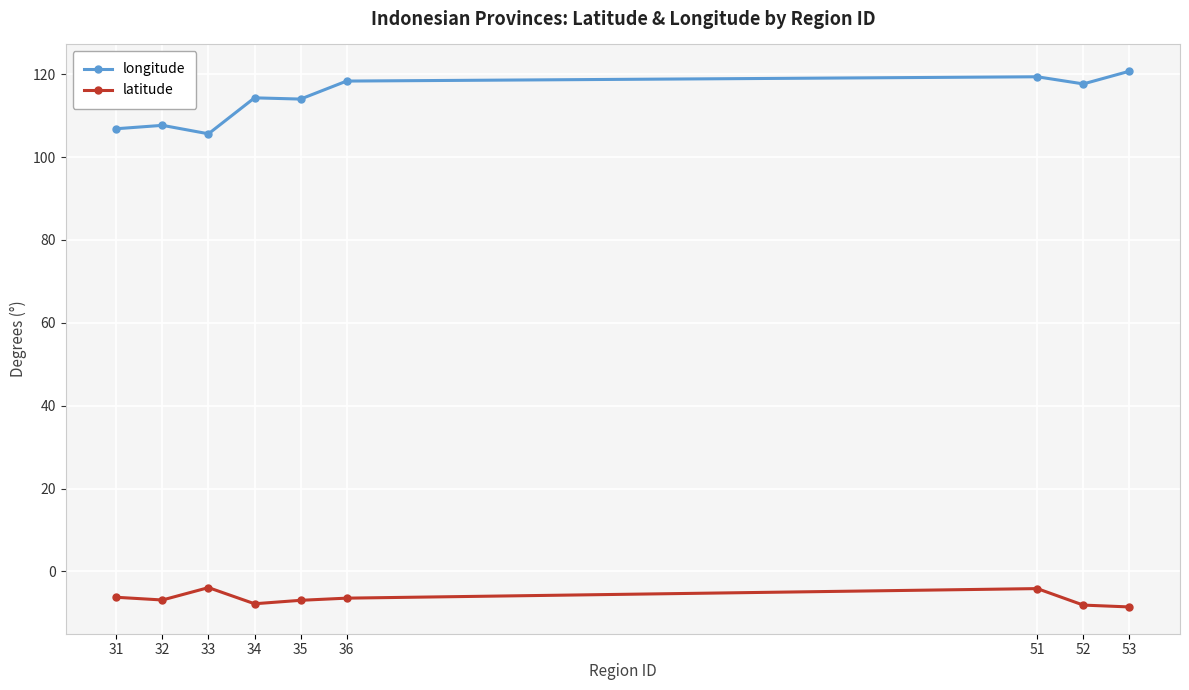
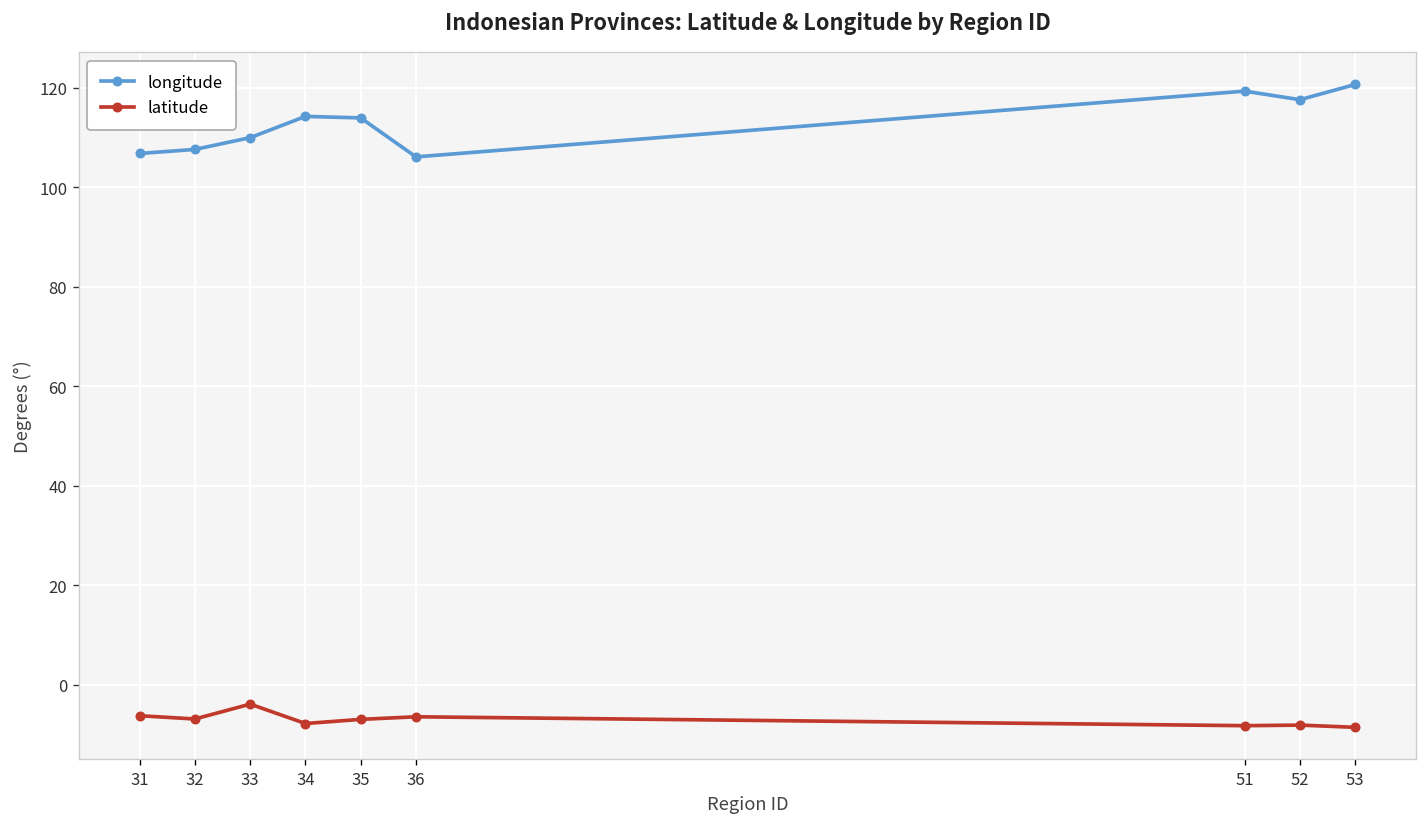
  {
    "longitude": {
      "31": 107,
      "32": 108,
-     "33": 106,
+     "33": 110,
      "34": 114,
      "35": 114,
-     "36": 118,
+     "36": 106,
      "51": 119,
      "52": 118,
      "53": 121
    },
    "latitude": {
      "31": -6,
      "32": -7,
      "33": -4,
      "34": -8,
      "35": -7,
      "36": -6,
-     "51": -4,
+     "51": -8,
      "52": -8,
      "53": -9
    }
  }
